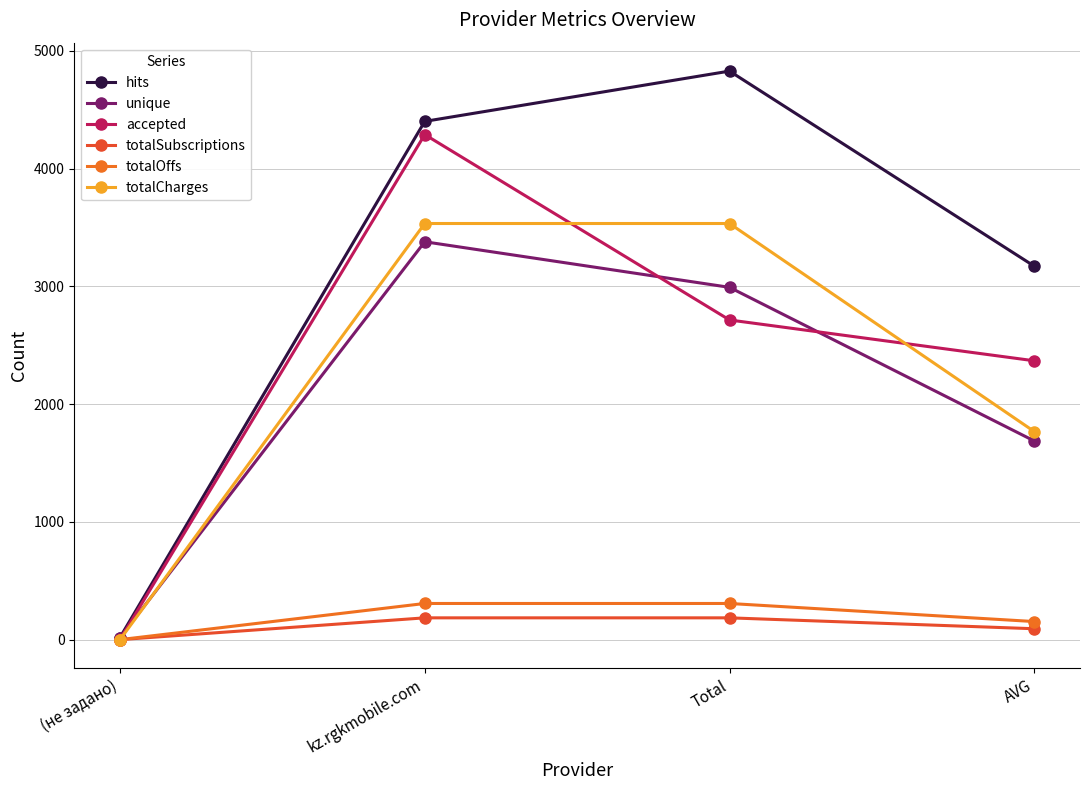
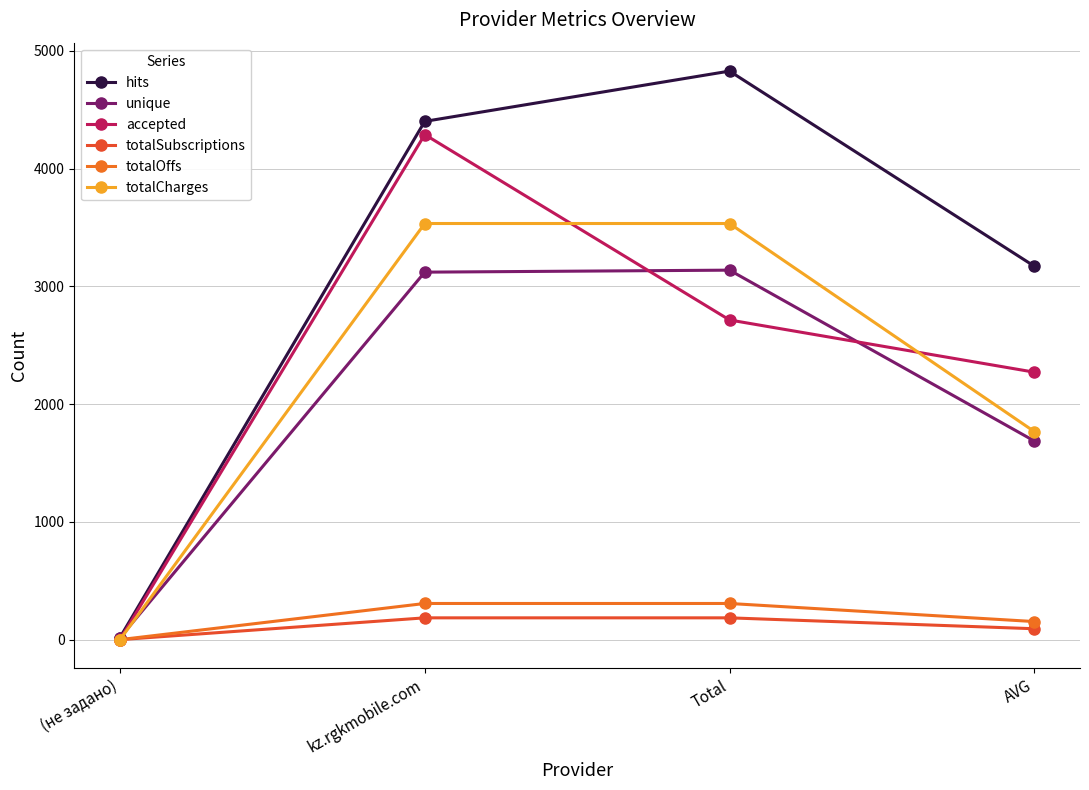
  {
    "hits": {
      "kz.rgkmobile.com": 4400,
      "Total": 4830,
      "AVG": 3170
    },
    "unique": {
-     "kz.rgkmobile.com": 3380,
-     "Total": 2990,
+     "kz.rgkmobile.com": 3120,
+     "Total": 3140,
      "AVG": 1690
    },
    "accepted": {
      "kz.rgkmobile.com": 4290,
      "Total": 2710,
-     "AVG": 2370
+     "AVG": 2270
    }
  }
